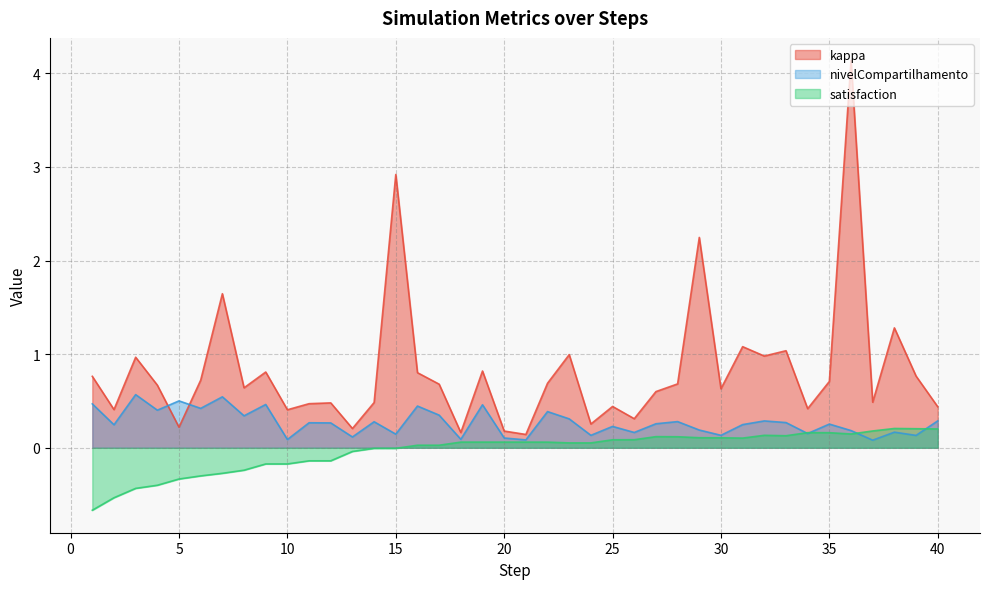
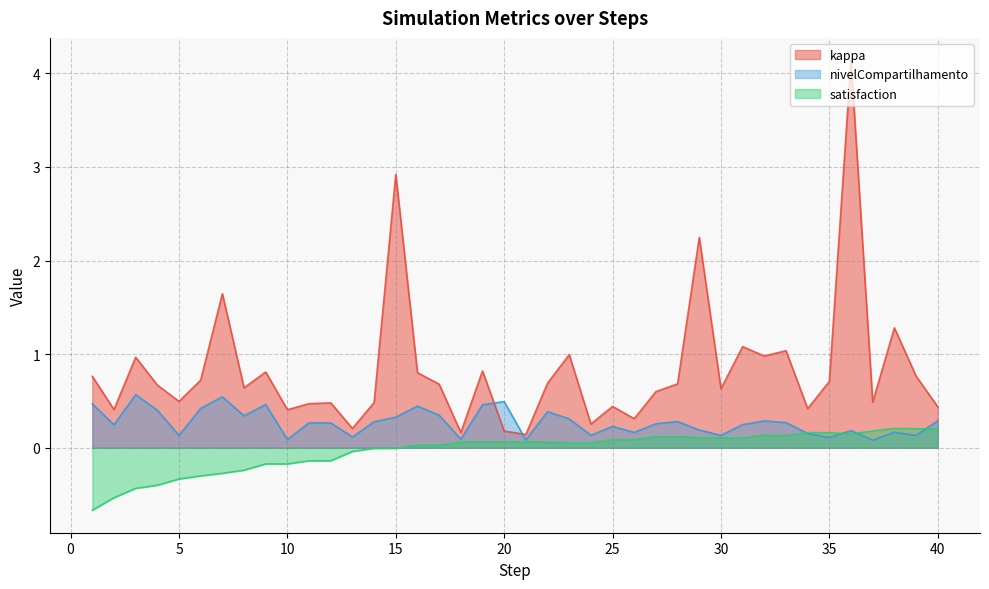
  {
    "kappa": {
-     "5": 0.2,
+     "5": 0.5,
      "10": 0.4,
      "15": 2.9,
      "20": 0.2,
      "25": 0.4,
      "30": 0.6,
      "35": 0.7,
      "40": 0.4
    },
    "nivelCompartilhamento": {
-     "5": 0.5,
+     "5": 0.1,
      "10": 0.1,
-     "15": 0.1,
-     "20": 0.1,
+     "15": 0.3,
+     "20": 0.5,
      "25": 0.2,
-     "35": 0.3,
+     "35": 0.1,
      "40": 0.3
    }
  }
